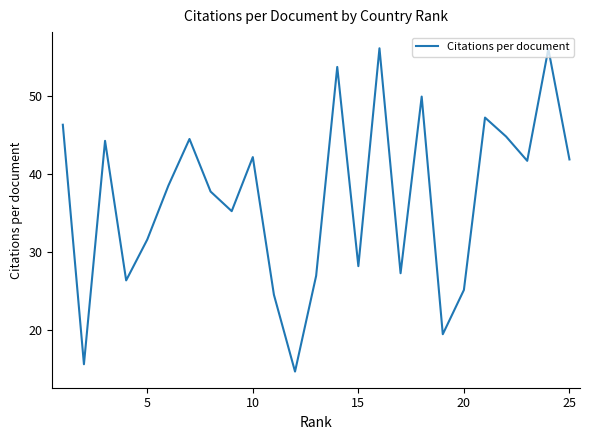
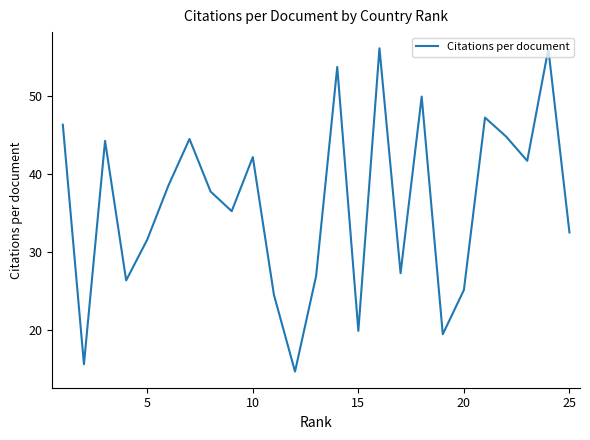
  {
    "5": 32,
    "10": 42,
-   "15": 28,
+   "15": 20,
    "20": 25,
-   "25": 42
+   "25": 33
  }
